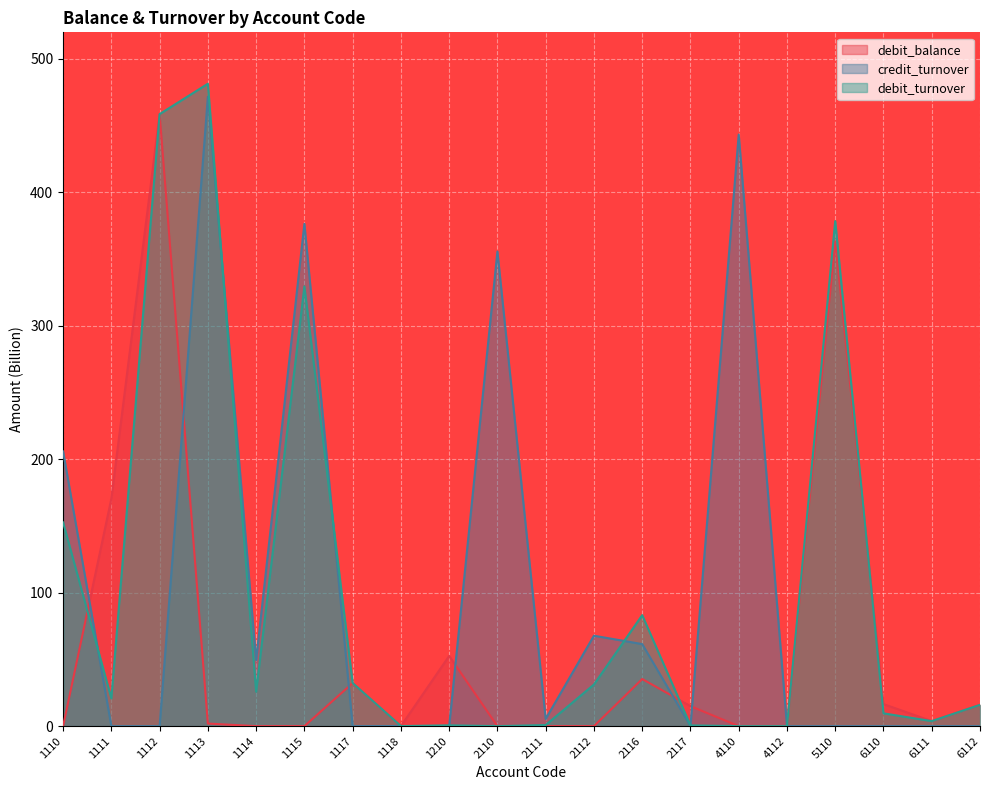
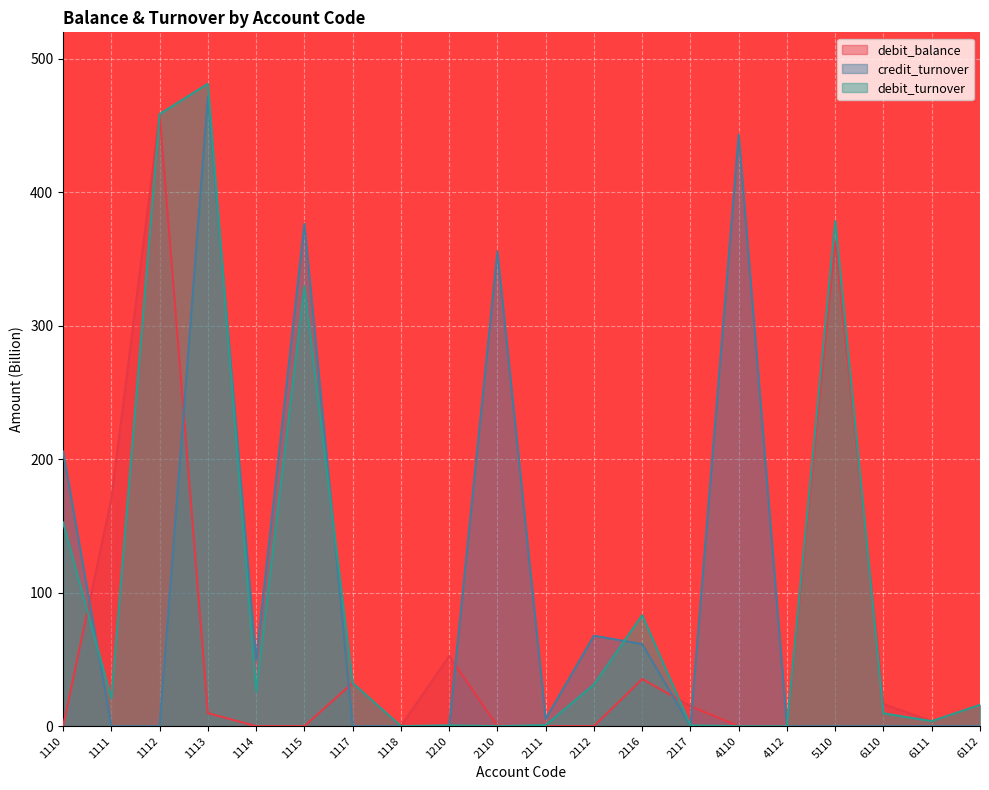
  {
    "debit_balance": {
      "1110": 0,
      "1111": 170,
-     "1113": 2,
+     "1113": 10,
      "1114": 0,
      "1115": 0,
      "1210": 53,
      "2112": 0,
      "2116": 35,
      "2117": 15,
      "5110": 363,
      "6110": 17
    }
  }
